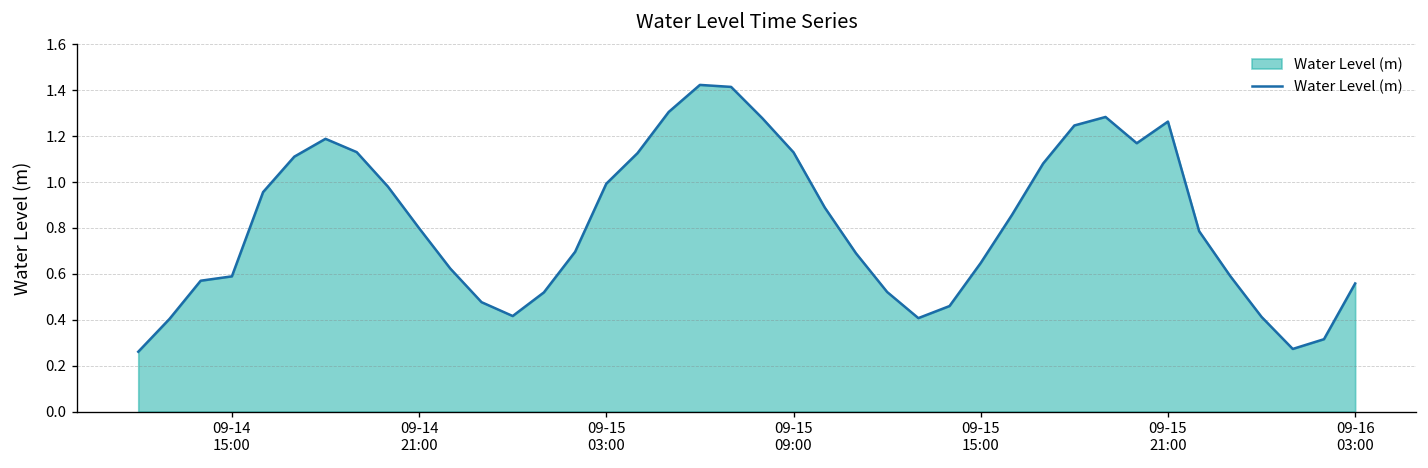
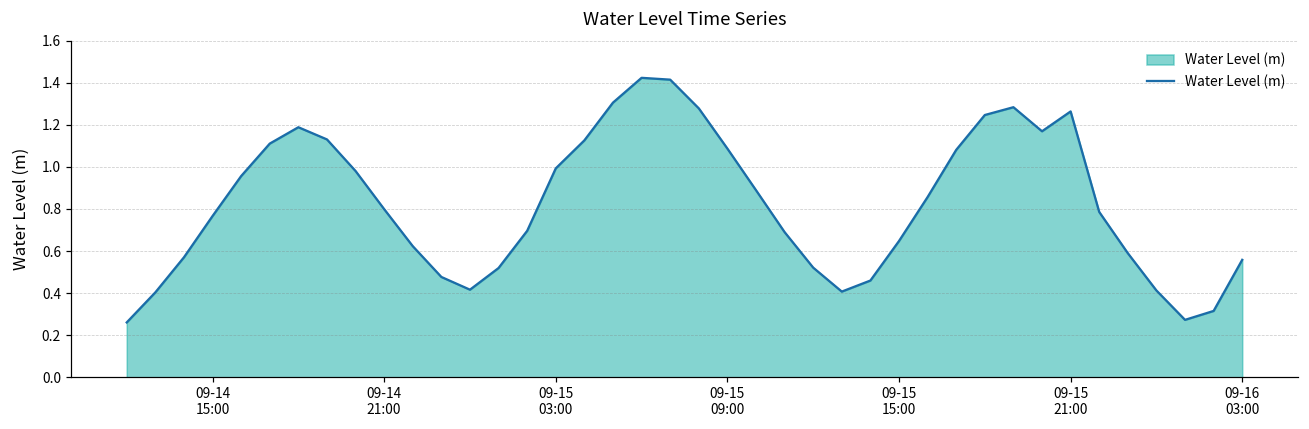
  {
-   "09-14 15:00": 0.59,
+   "09-14 15:00": 0.77,
    "09-14 21:00": 0.80,
    "09-15 03:00": 0.99,
-   "09-15 09:00": 1.13,
+   "09-15 09:00": 1.09,
    "09-15 15:00": 0.65,
    "09-15 21:00": 1.26,
    "09-16 03:00": 0.56
  }
